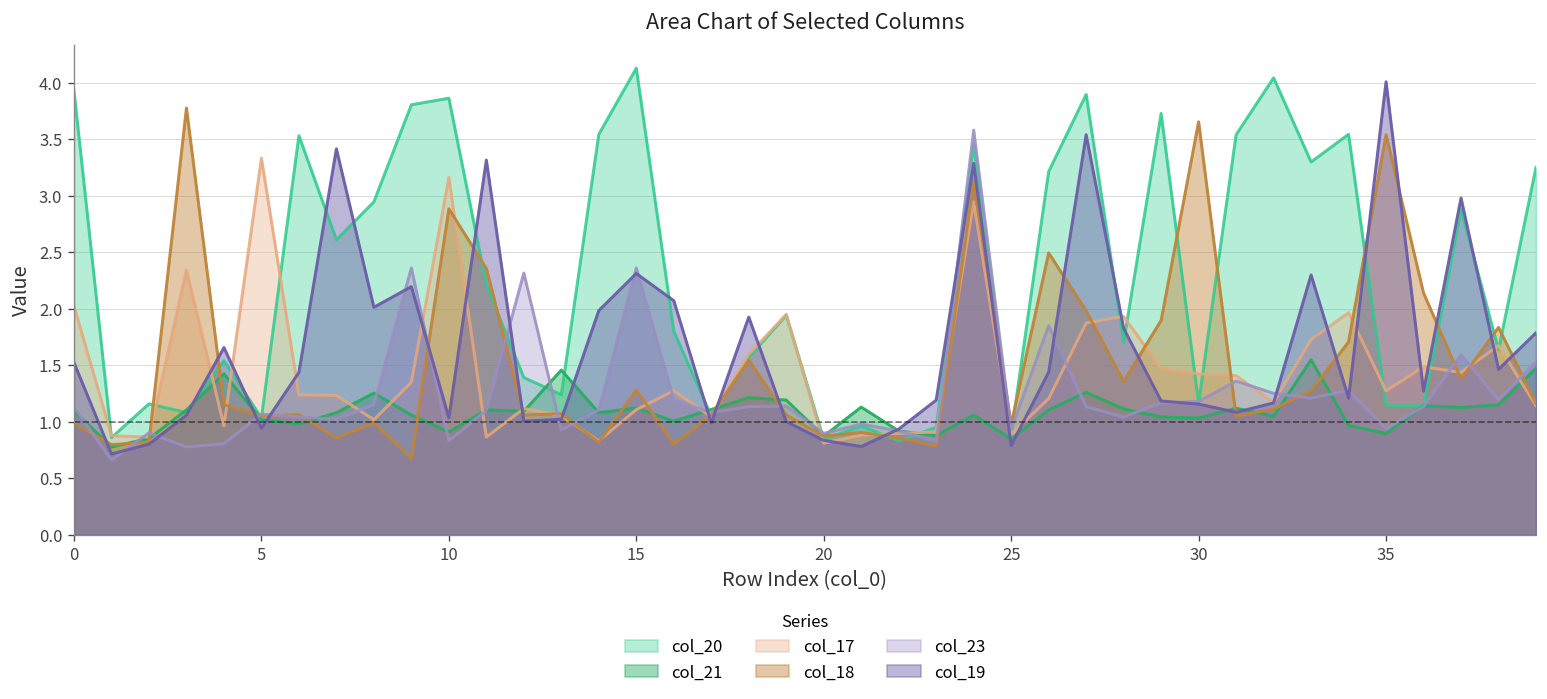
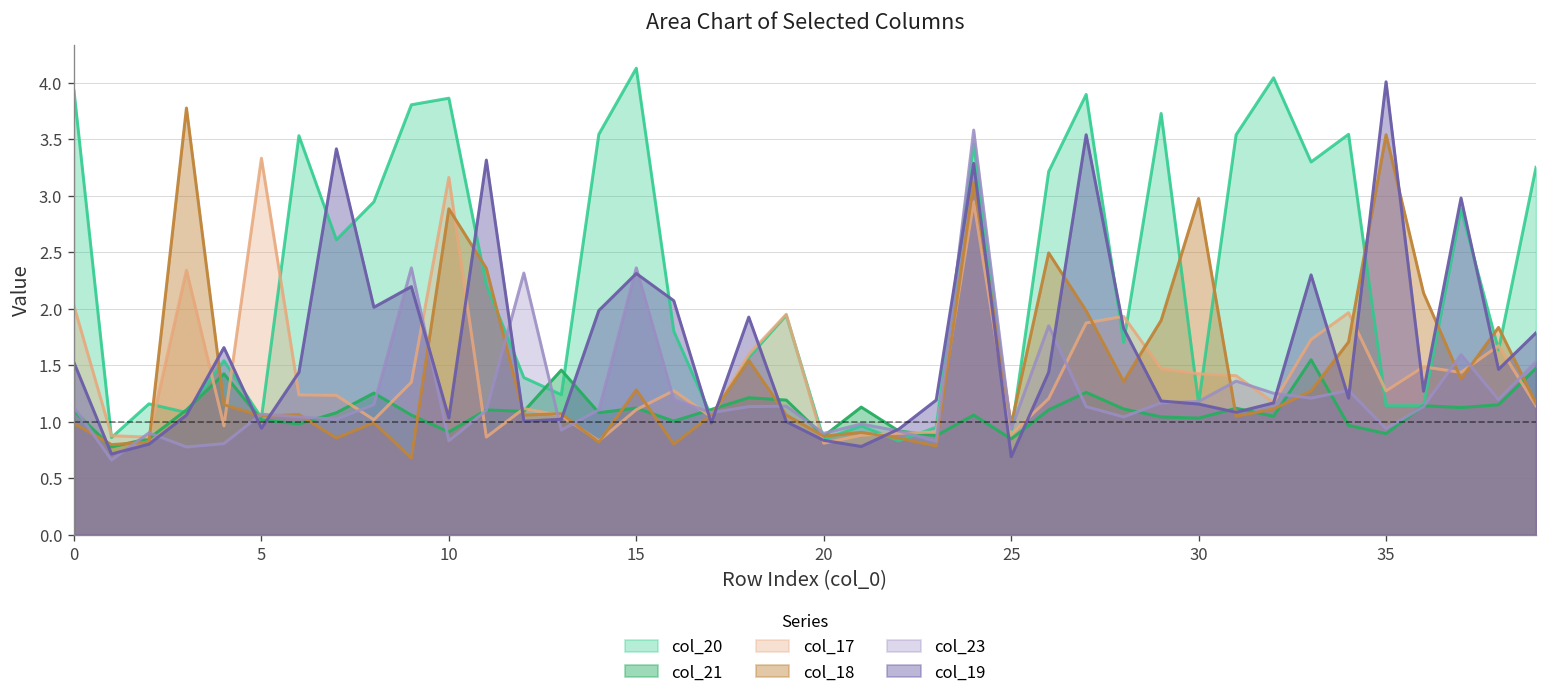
  {
    "col_18": {
      "0": 1.0,
      "10": 2.9,
      "15": 1.3,
      "25": 1.0,
-     "30": 3.7,
+     "30": 3.0,
      "35": 3.5
    },
    "col_19": {
      "0": 1.5,
      "5": 0.9,
      "10": 1.0,
      "15": 2.3,
-     "25": 0.8,
+     "25": 0.7,
      "35": 4.0
    }
  }
